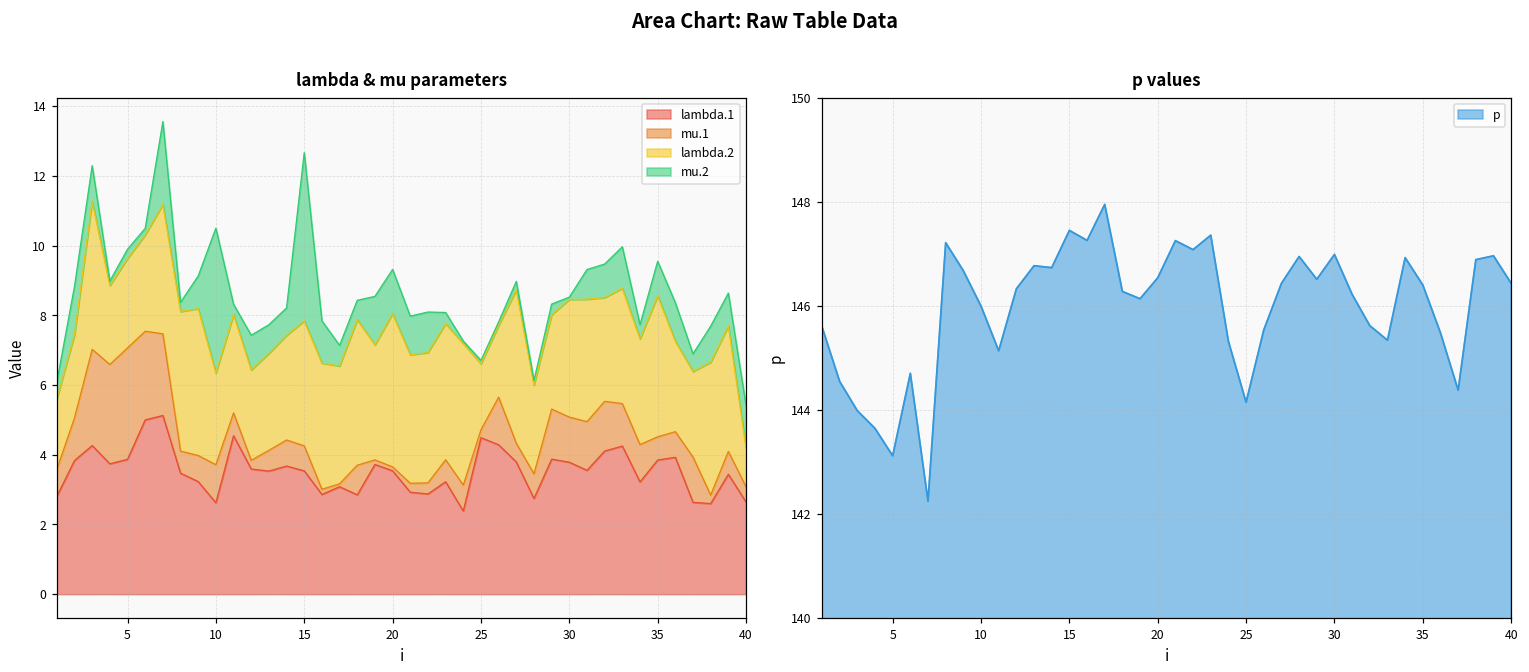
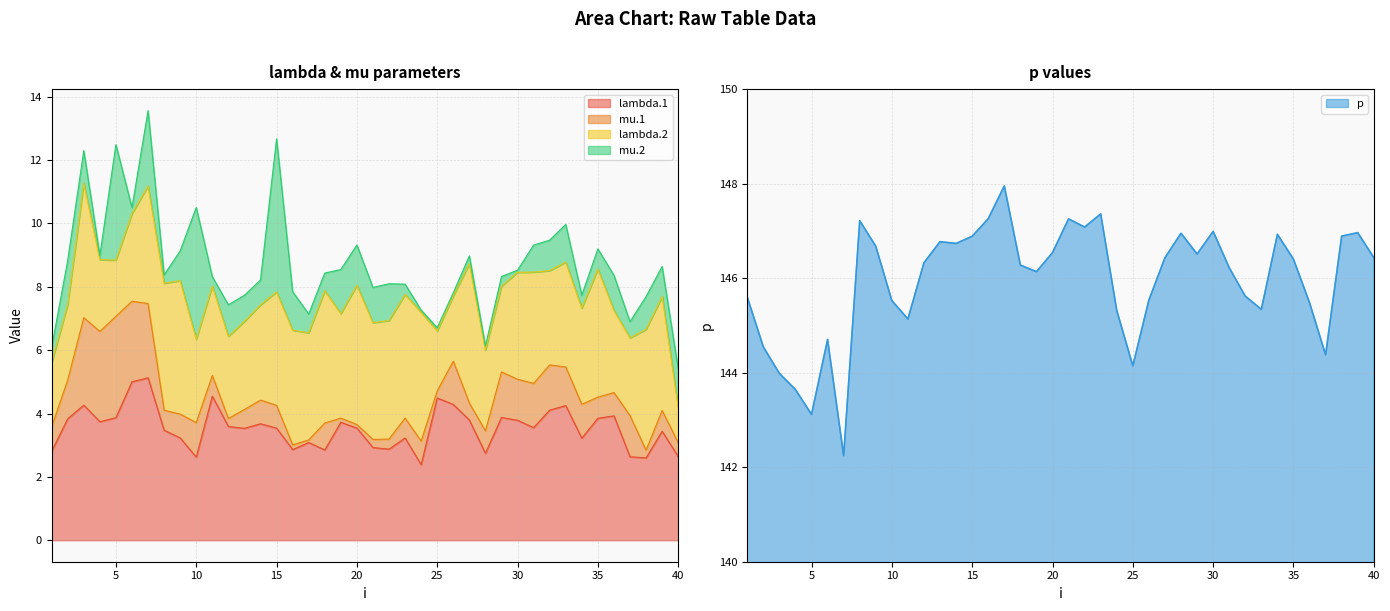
  {
    "lambda & mu parameters": {
      "lambda.2": {
-       "5": 2.6,
+       "5": 1.8,
        "10": 2.6,
        "15": 3.6,
        "20": 4.4,
        "25": 1.9,
        "35": 4.0,
        "40": 1.1
      },
      "mu.2": {
-       "5": 0.3,
+       "5": 3.6,
        "10": 4.2,
        "15": 4.8,
        "20": 1.3,
        "25": 0.1,
-       "35": 1.0,
+       "35": 0.6,
        "40": 1.2
      }
    },
    "p values": {
      "5": 143.1,
-     "10": 146.0,
-     "15": 147.5,
+     "10": 145.5,
+     "15": 146.9,
      "20": 146.5,
      "25": 144.1,
      "30": 147.0,
      "35": 146.4,
      "40": 146.4
    }
  }
